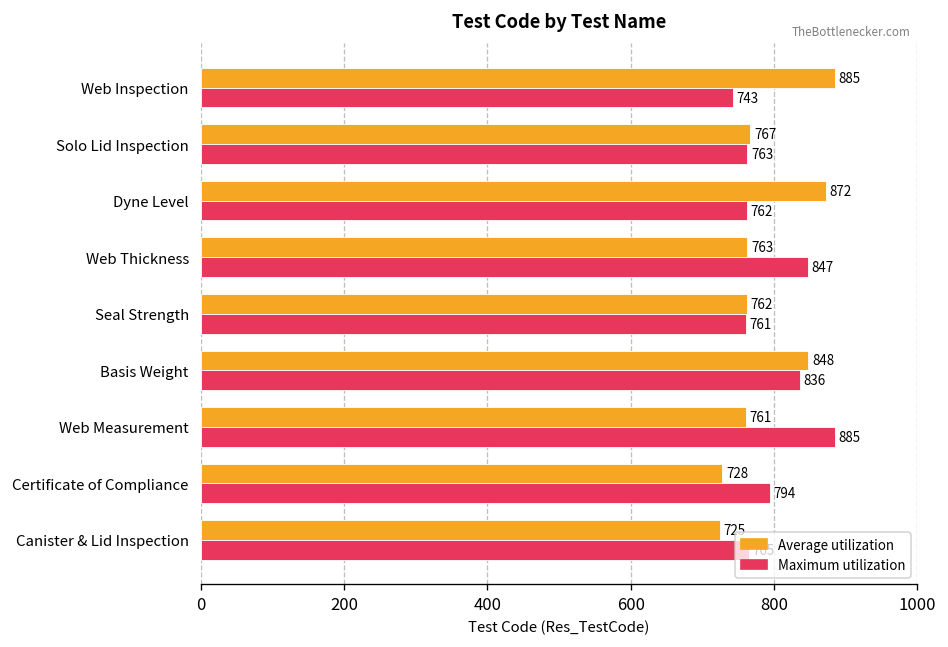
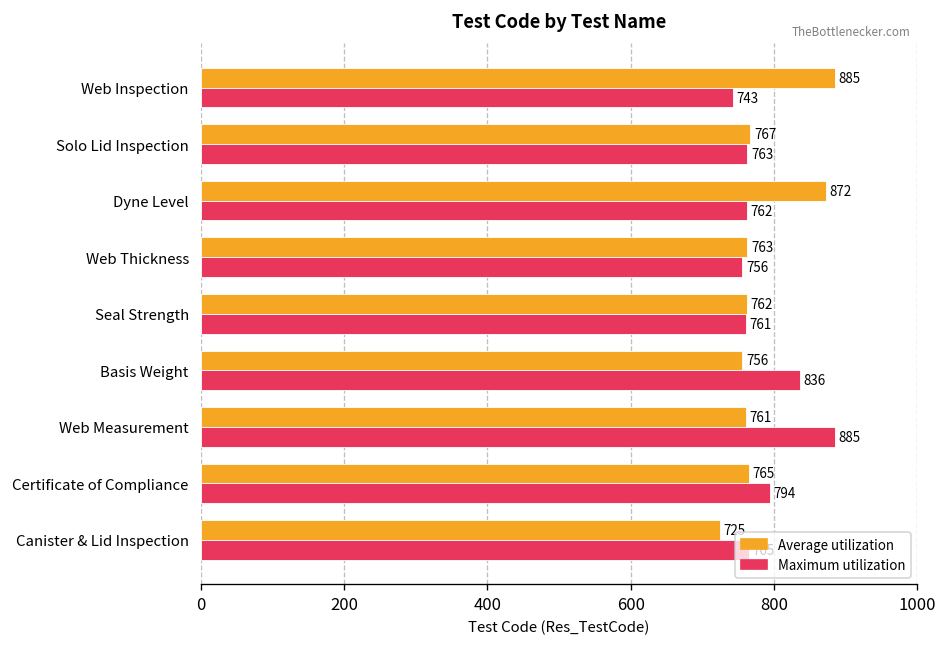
  {
    "Average utilization": {
      "Web Inspection": 885,
      "Solo Lid Inspection": 767,
      "Dyne Level": 872,
      "Web Thickness": 763,
      "Seal Strength": 762,
-     "Basis Weight": 848,
+     "Basis Weight": 756,
      "Web Measurement": 761,
-     "Certificate of Compliance": 728,
+     "Certificate of Compliance": 765,
      "Canister & Lid Inspection": 725
    },
    "Maximum utilization": {
      "Web Inspection": 743,
      "Solo Lid Inspection": 763,
      "Dyne Level": 762,
-     "Web Thickness": 847,
+     "Web Thickness": 756,
      "Seal Strength": 761,
      "Basis Weight": 836,
      "Web Measurement": 885,
      "Certificate of Compliance": 794
    }
  }
